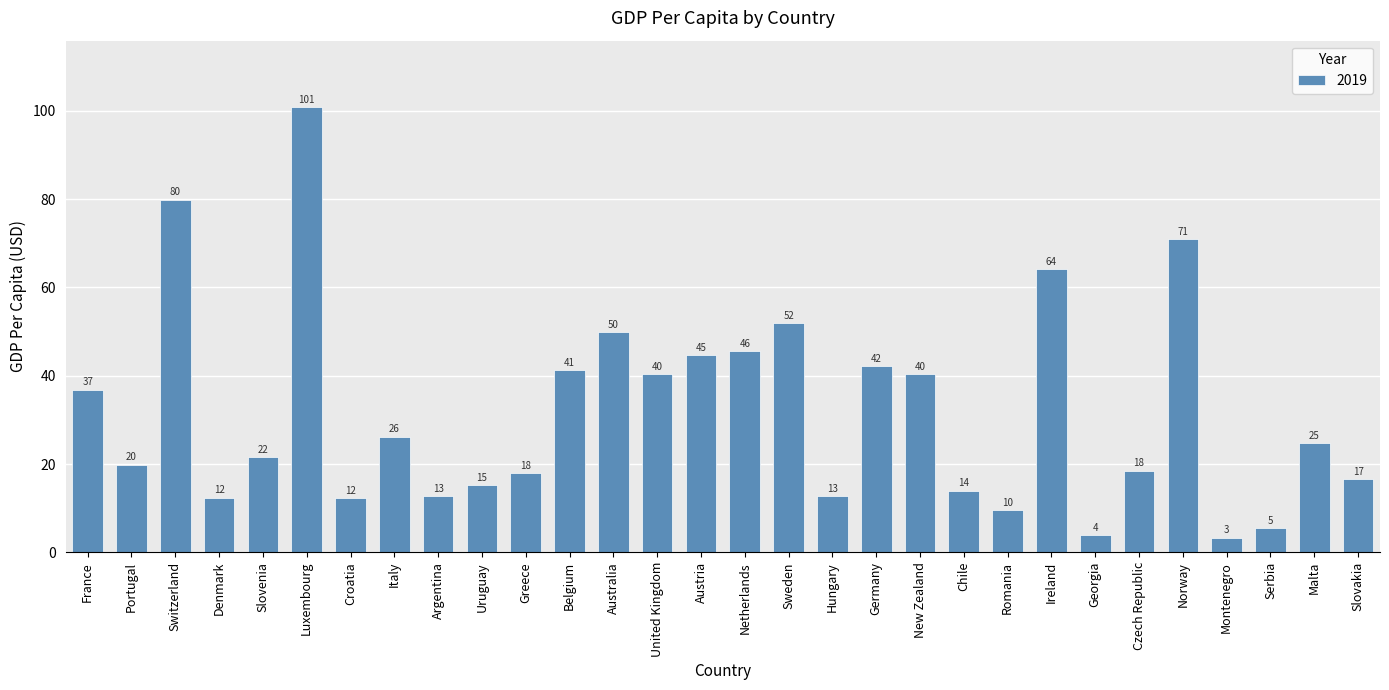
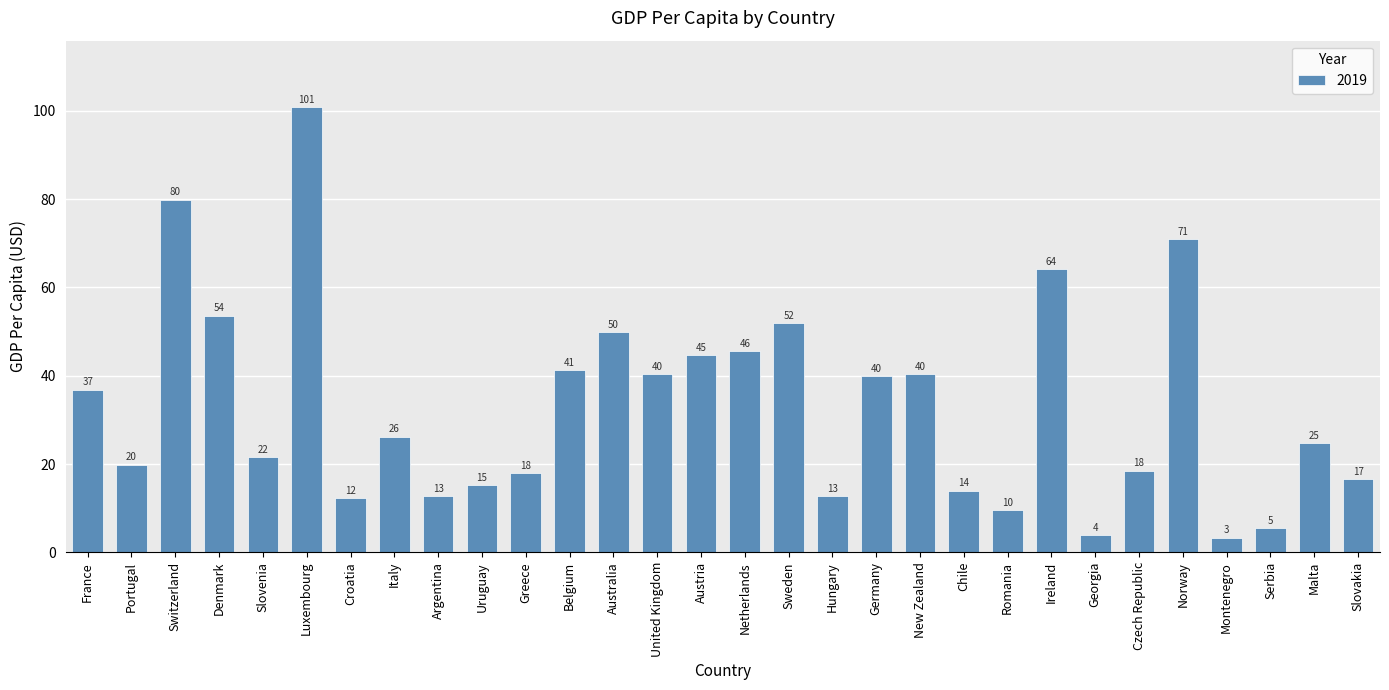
  {
    "France": 37,
    "Portugal": 20,
    "Switzerland": 80,
-   "Denmark": 12,
+   "Denmark": 54,
    "Slovenia": 22,
    "Luxembourg": 101,
    "Croatia": 12,
    "Italy": 26,
    "Argentina": 13,
    "Uruguay": 15,
    "Greece": 18,
    "Belgium": 41,
    "Australia": 50,
    "United Kingdom": 40,
    "Austria": 45,
    "Netherlands": 46,
    "Sweden": 52,
    "Hungary": 13,
-   "Germany": 42,
+   "Germany": 40,
    "New Zealand": 40,
    "Chile": 14,
    "Romania": 10,
    "Ireland": 64,
    "Georgia": 4,
    "Czech Republic": 18,
    "Norway": 71,
    "Montenegro": 3,
    "Serbia": 5,
    "Malta": 25,
    "Slovakia": 17
  }
